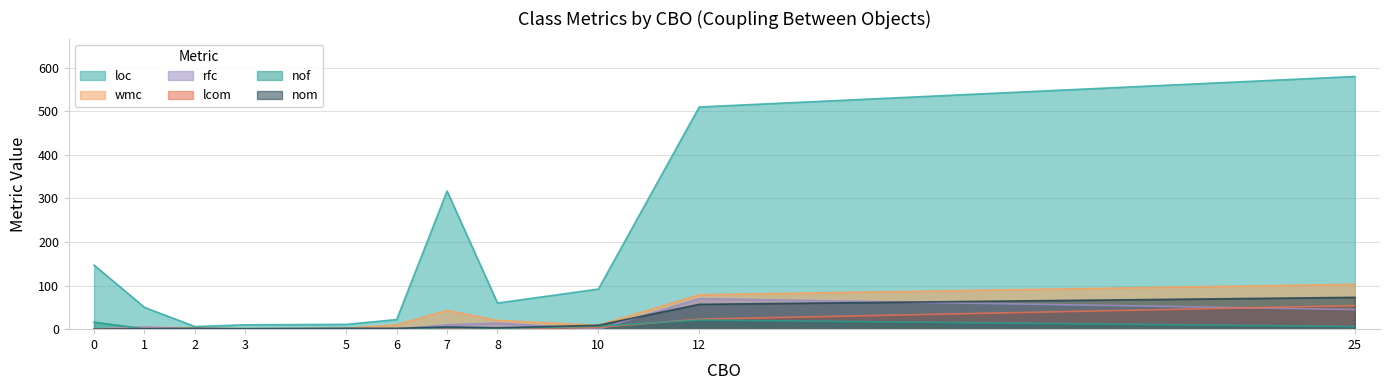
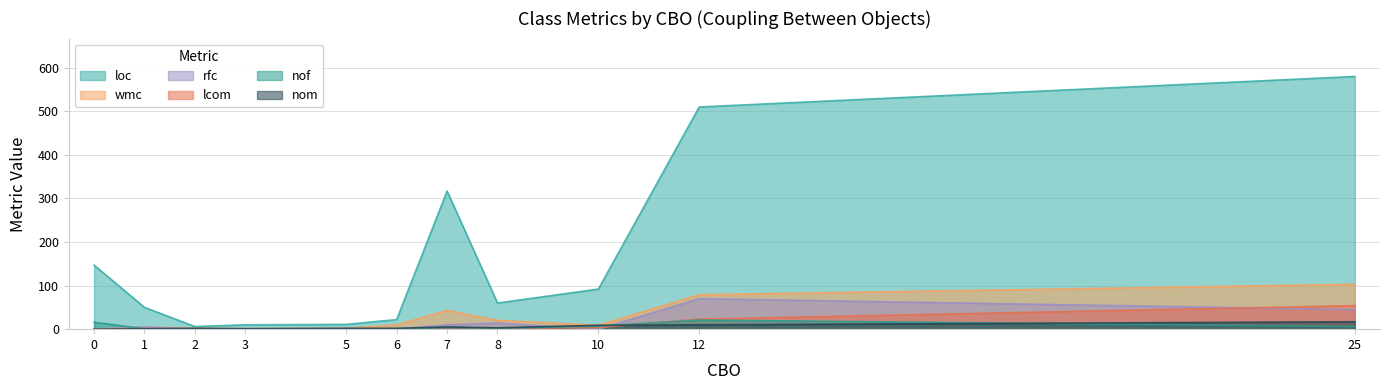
  {
    "rfc": {
      "8": 10,
      "12": 70,
      "25": 50
    },
    "nom": {
-     "12": 60,
-     "25": 70
+     "12": 10,
+     "25": 20
    }
  }
